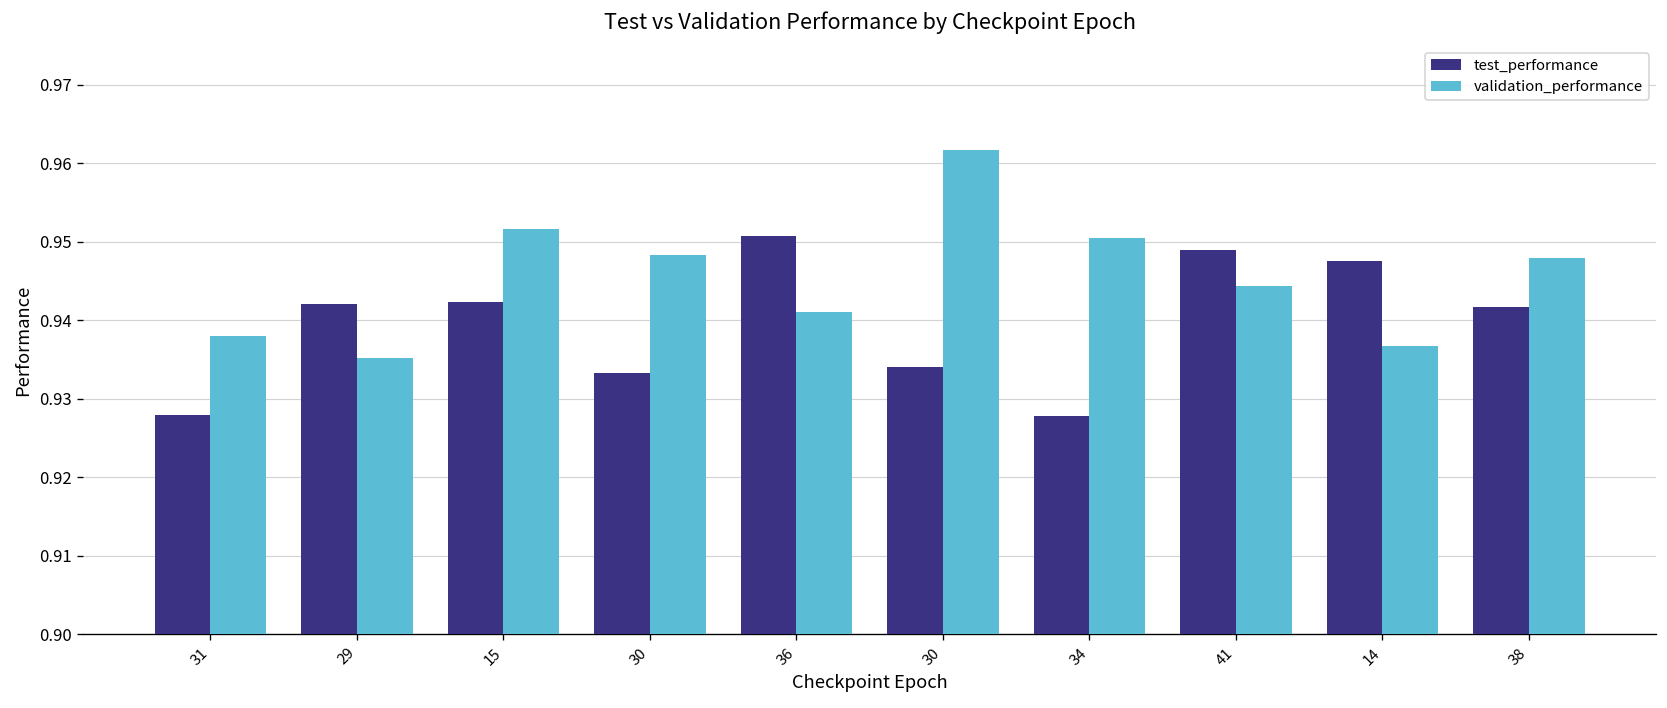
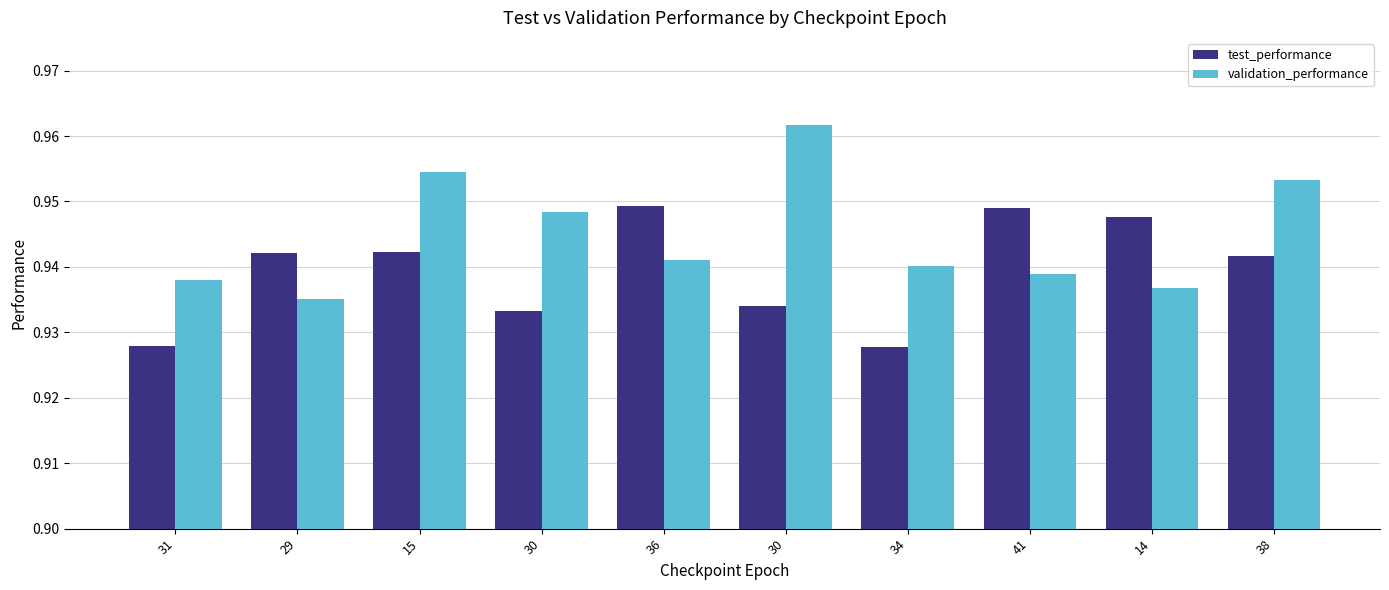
  {
    "test_performance": {
      "31": 0.928,
      "29": 0.942,
      "15": 0.942,
-     "36": 0.951,
+     "36": 0.949,
      "34": 0.928,
      "41": 0.949,
      "14": 0.948,
      "38": 0.942
    },
    "validation_performance": {
      "31": 0.938,
      "29": 0.935,
-     "15": 0.952,
+     "15": 0.954,
      "36": 0.941,
-     "34": 0.950,
-     "41": 0.944,
+     "34": 0.940,
+     "41": 0.939,
      "14": 0.937,
-     "38": 0.948
+     "38": 0.953
    }
  }
